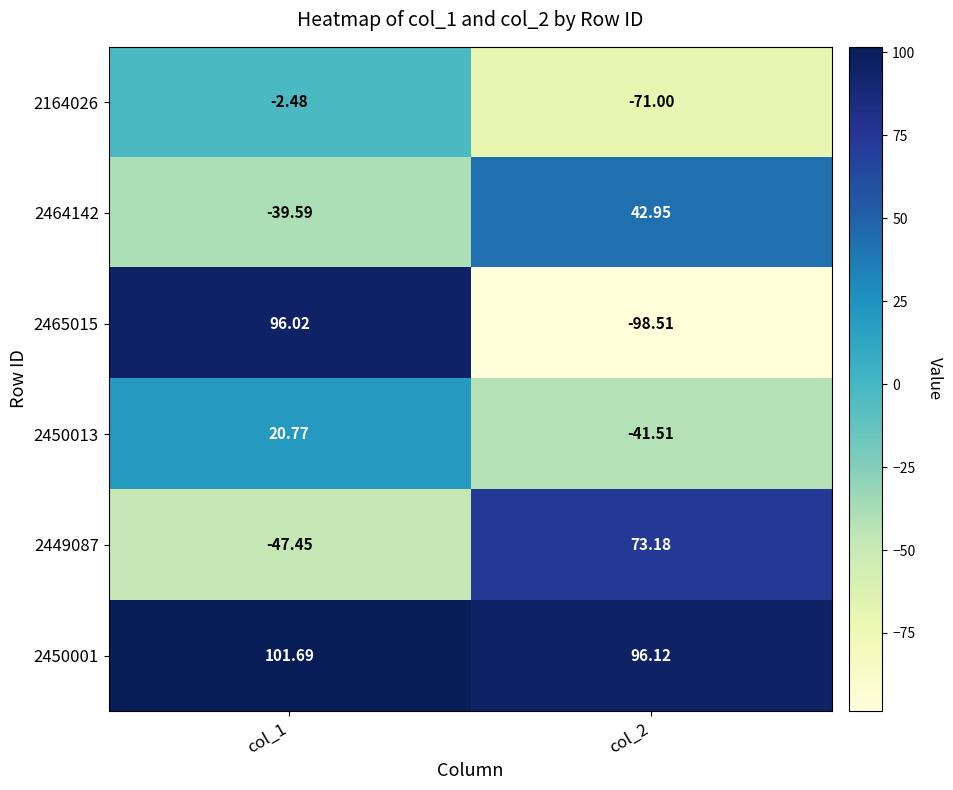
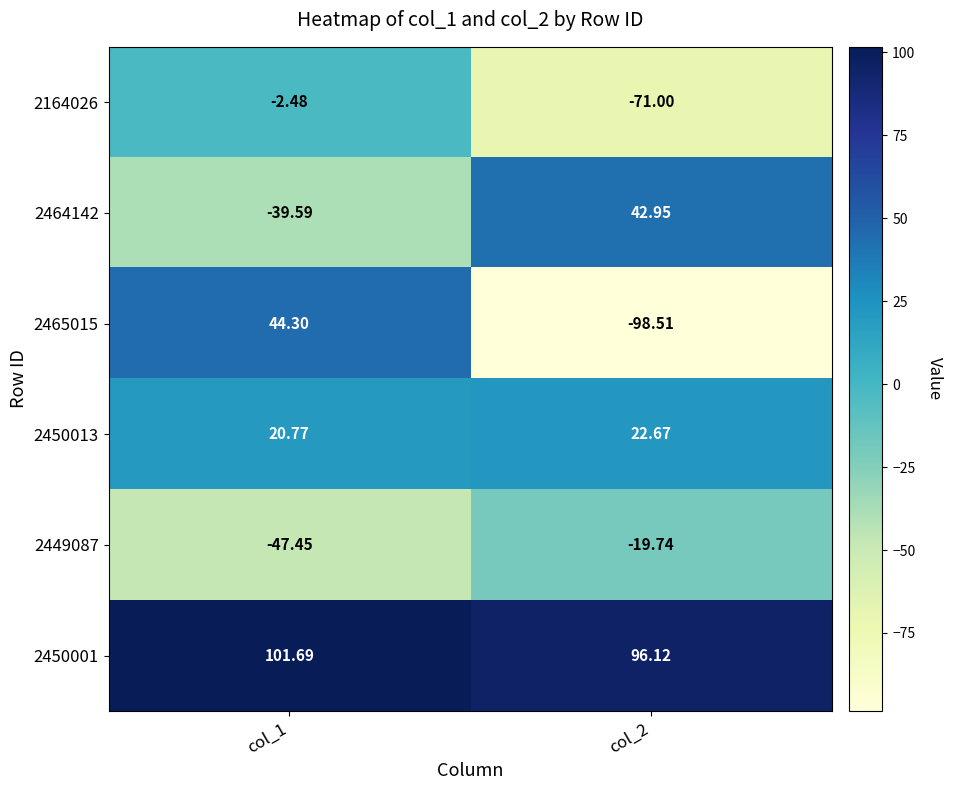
  {
    "2164026": {
      "col_1": -2.48,
      "col_2": -71.00
    },
    "2464142": {
      "col_1": -39.59,
      "col_2": 42.95
    },
    "2465015": {
-     "col_1": 96.02,
+     "col_1": 44.30,
      "col_2": -98.51
    },
    "2450013": {
      "col_1": 20.77,
-     "col_2": -41.51
+     "col_2": 22.67
    },
    "2449087": {
      "col_1": -47.45,
-     "col_2": 73.18
+     "col_2": -19.74
    },
    "2450001": {
      "col_1": 101.69,
      "col_2": 96.12
    }
  }
